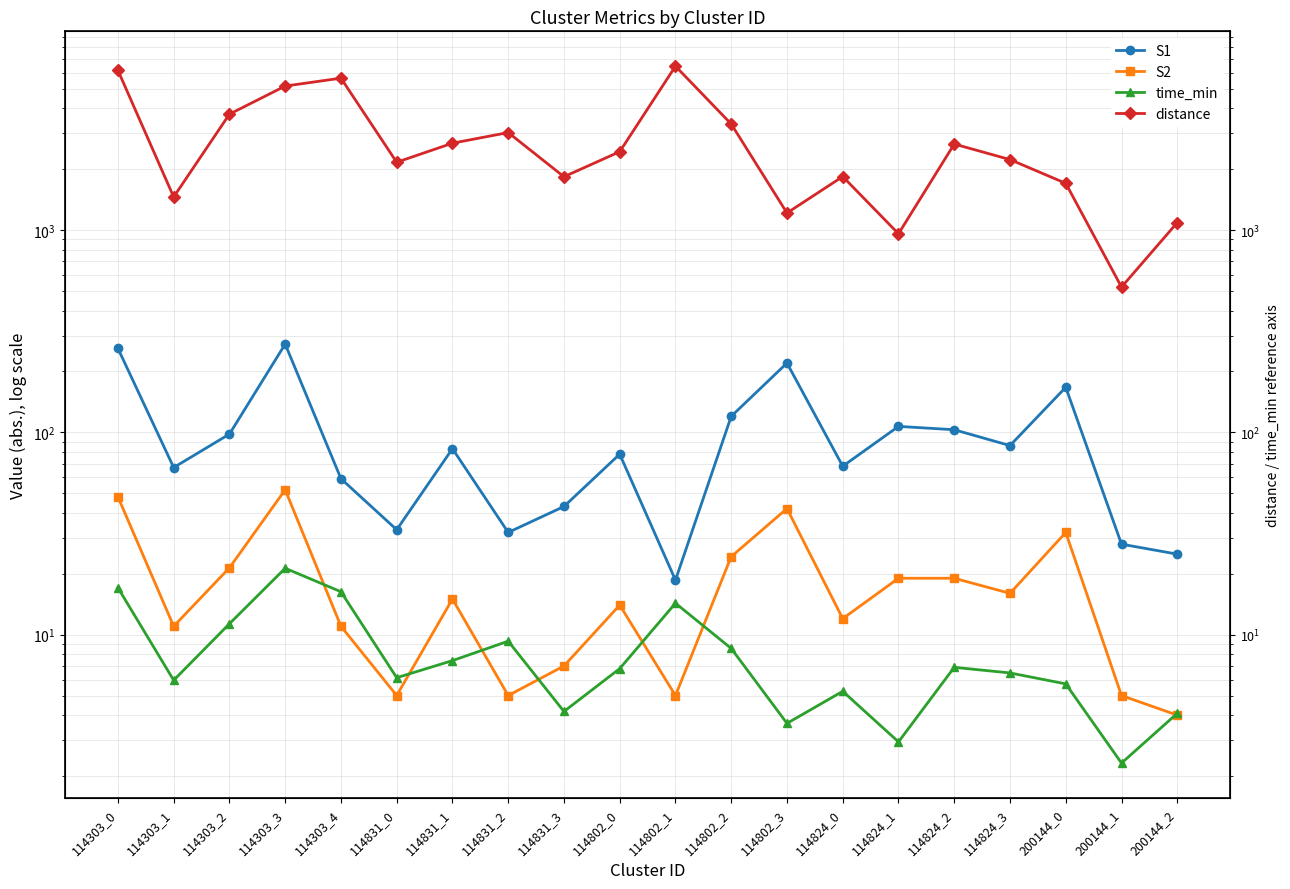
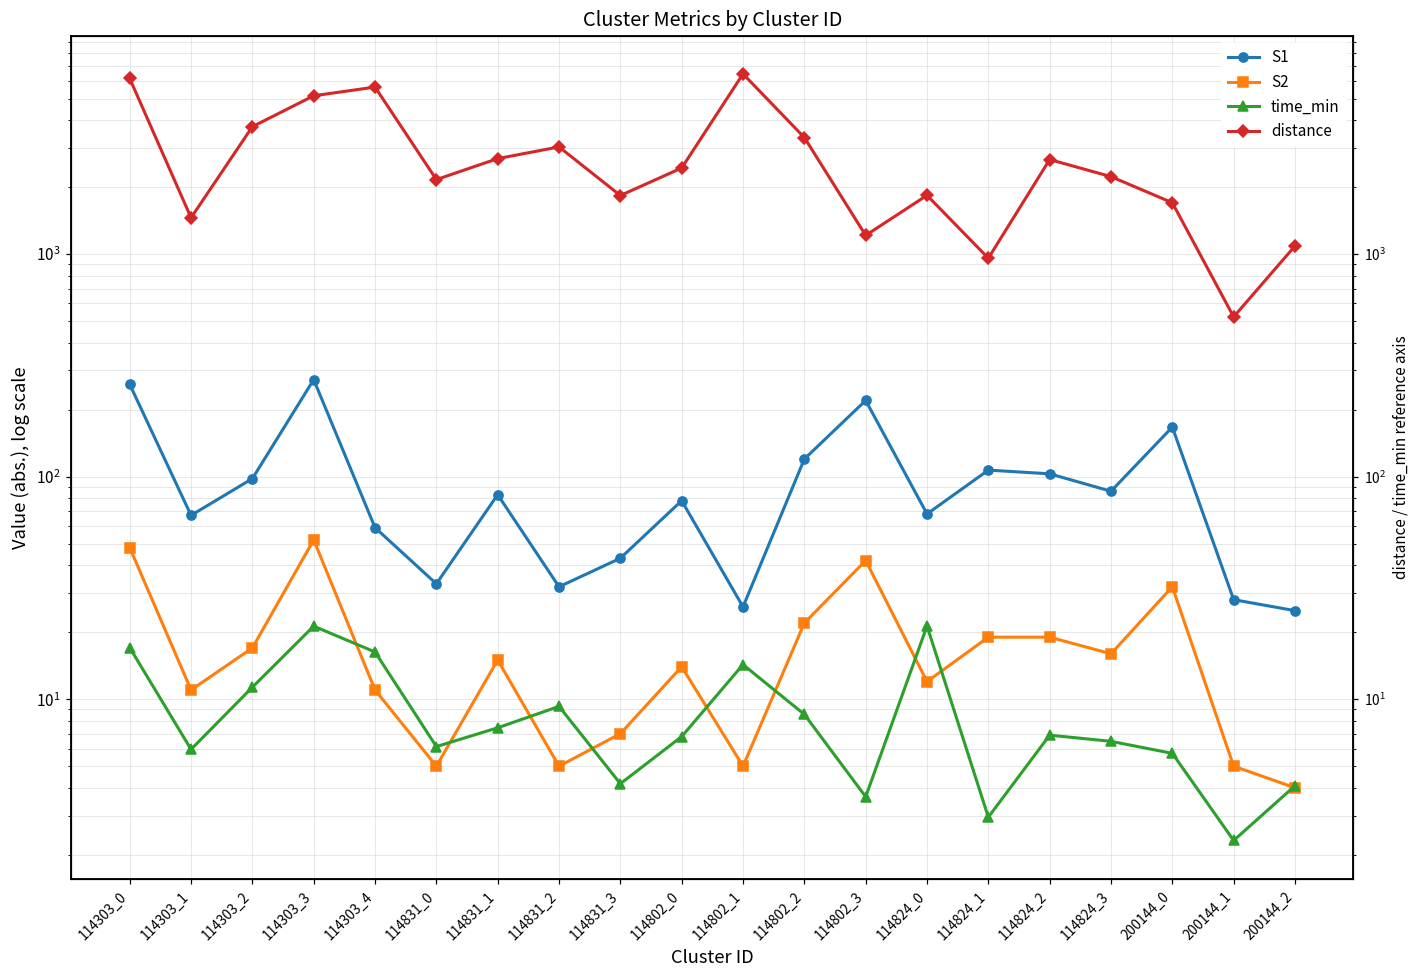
  {
    "S1": {
      "114303_0": 260,
      "114303_1": 67,
      "114303_2": 100,
      "114303_3": 270,
      "114303_4": 59,
      "114831_0": 33,
      "114831_1": 83,
      "114831_2": 32,
      "114831_3": 43,
      "114802_0": 78,
-     "114802_1": 19,
+     "114802_1": 26,
      "114802_2": 120,
      "114802_3": 220,
      "114824_0": 68,
      "114824_1": 110,
      "114824_2": 100,
      "114824_3": 86,
      "200144_0": 170,
      "200144_1": 28,
      "200144_2": 25
    },
    "S2": {
      "114303_0": 48,
      "114303_1": 11,
-     "114303_2": 21,
+     "114303_2": 17,
      "114303_3": 52,
      "114303_4": 11,
      "114831_0": 5,
      "114831_1": 15,
      "114831_2": 5,
      "114831_3": 7,
      "114802_0": 14,
      "114802_1": 5,
-     "114802_2": 24,
+     "114802_2": 22,
      "114802_3": 42,
      "114824_0": 12,
      "114824_1": 19,
      "114824_2": 19,
      "114824_3": 16,
      "200144_0": 32,
      "200144_1": 5
    },
    "time_min": {
      "114303_0": 17,
      "114303_1": 5.9,
      "114303_2": 11,
      "114303_3": 21,
      "114303_4": 16,
      "114831_0": 6.1,
      "114831_1": 7.4,
      "114831_2": 9,
      "114831_3": 4.2,
      "114802_0": 6.8,
      "114802_1": 14,
      "114802_2": 8.5,
      "114802_3": 3.6,
-     "114824_0": 5.2,
+     "114824_0": 21,
      "114824_1": 3.0,
      "114824_2": 6.9,
      "114824_3": 6.5,
      "200144_0": 5.7,
      "200144_1": 2.3
    },
    "distance": {
      "114303_0": 6200,
      "114303_1": 1500,
      "114303_2": 3700,
      "114303_3": 5100,
      "114303_4": 5600,
      "114831_0": 2200,
      "114831_1": 2700,
      "114831_2": 3000,
      "114831_3": 1800,
      "114802_0": 2400,
      "114802_1": 6500,
      "114802_2": 3300,
      "114802_3": 1200,
      "114824_0": 1800,
      "114824_1": 1000,
      "114824_2": 2700,
      "114824_3": 2200,
      "200144_0": 1700,
      "200144_1": 520,
      "200144_2": 1100
    }
  }
